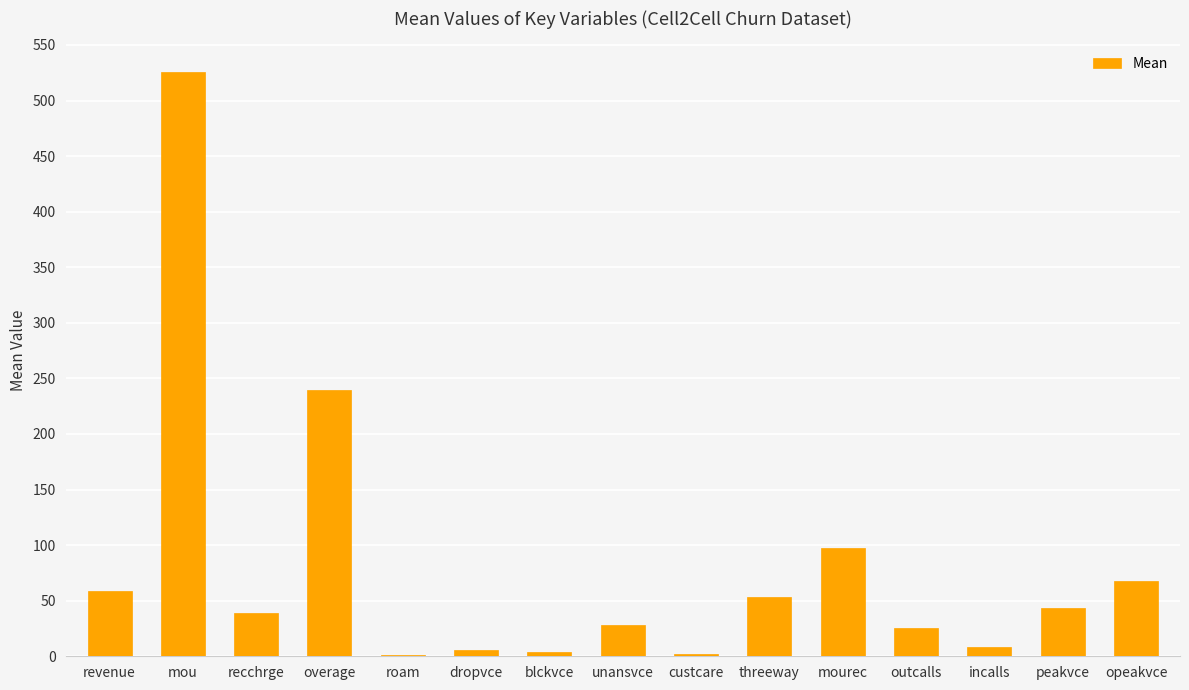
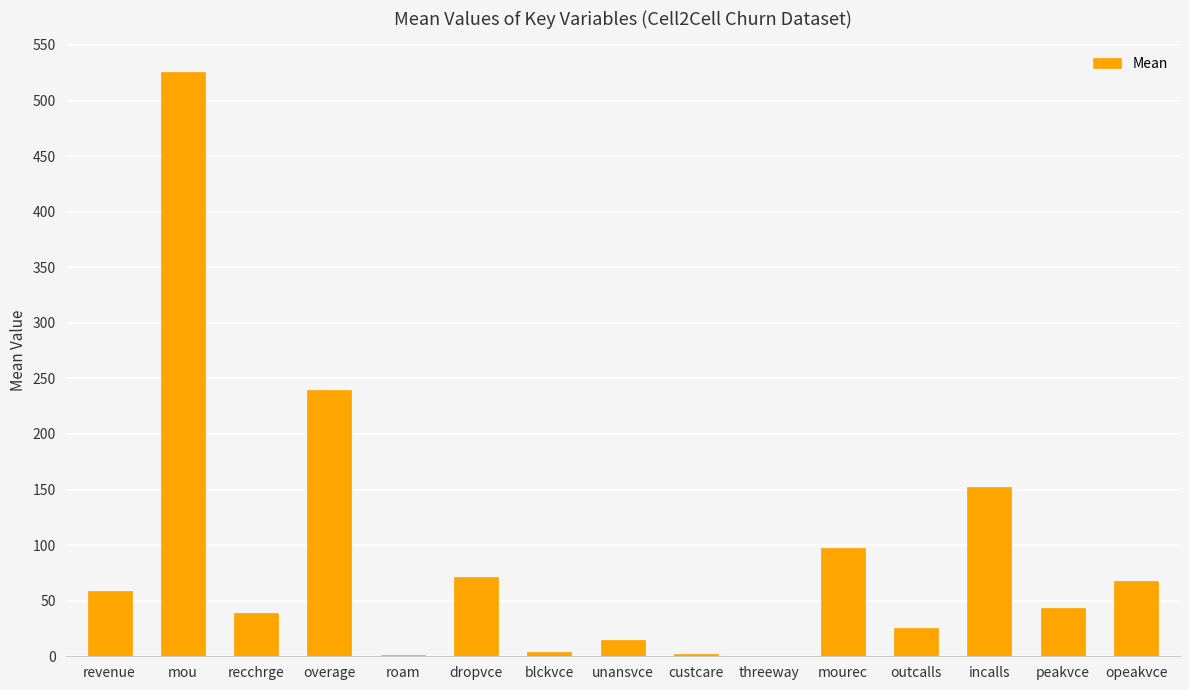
  {
    "revenue": 59,
    "mou": 526,
    "recchrge": 38,
    "overage": 240,
-   "dropvce": 6,
+   "dropvce": 71,
    "blckvce": 4,
-   "unansvce": 28,
-   "threeway": 53,
+   "unansvce": 15,
+   "threeway": 0,
    "mourec": 97,
    "outcalls": 25,
-   "incalls": 8,
+   "incalls": 152,
    "peakvce": 44,
    "opeakvce": 68
  }
